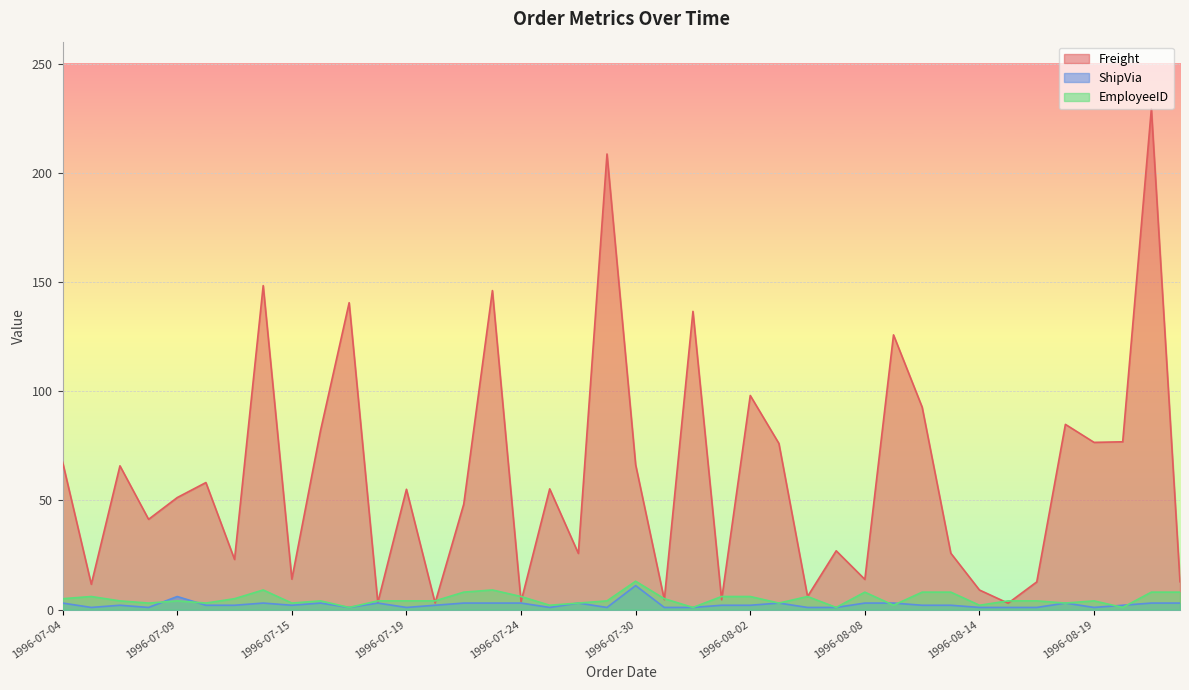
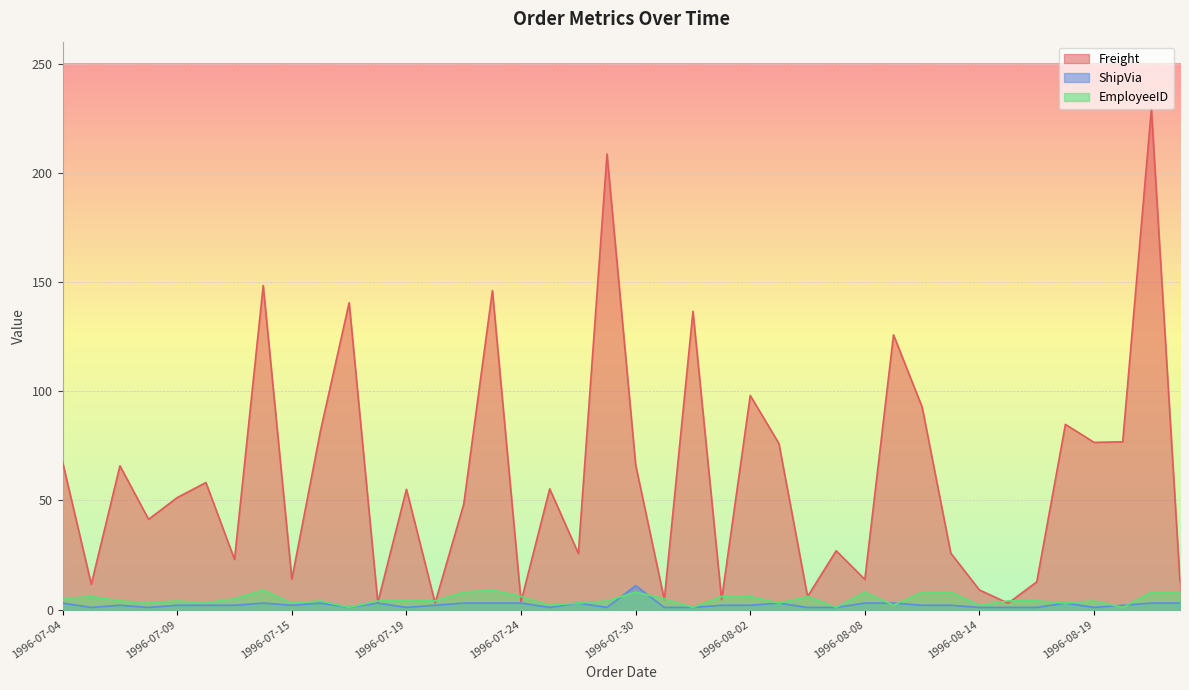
  {
    "Freight": {
      "1996-07-04": 67,
      "1996-07-09": 51,
      "1996-07-15": 14,
      "1996-07-30": 66,
      "1996-08-02": 98,
      "1996-08-08": 14,
      "1996-08-19": 77
    },
    "ShipVia": {
      "1996-07-04": 3,
-     "1996-07-09": 6,
+     "1996-07-09": 2,
      "1996-07-30": 11,
      "1996-08-02": 2,
      "1996-08-08": 3,
      "1996-08-19": 1
    },
    "EmployeeID": {
      "1996-07-04": 5,
      "1996-07-09": 4,
      "1996-07-24": 6,
-     "1996-07-30": 13,
+     "1996-07-30": 8,
      "1996-08-02": 6,
      "1996-08-08": 8,
      "1996-08-19": 4
    }
  }
